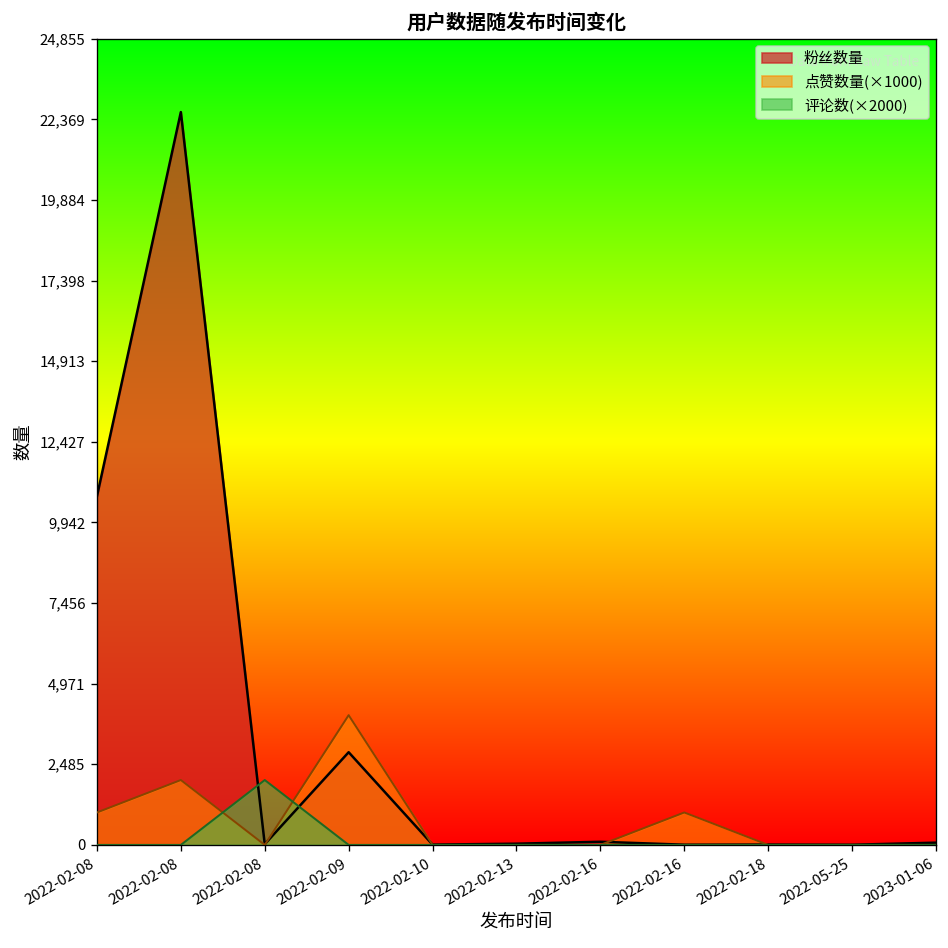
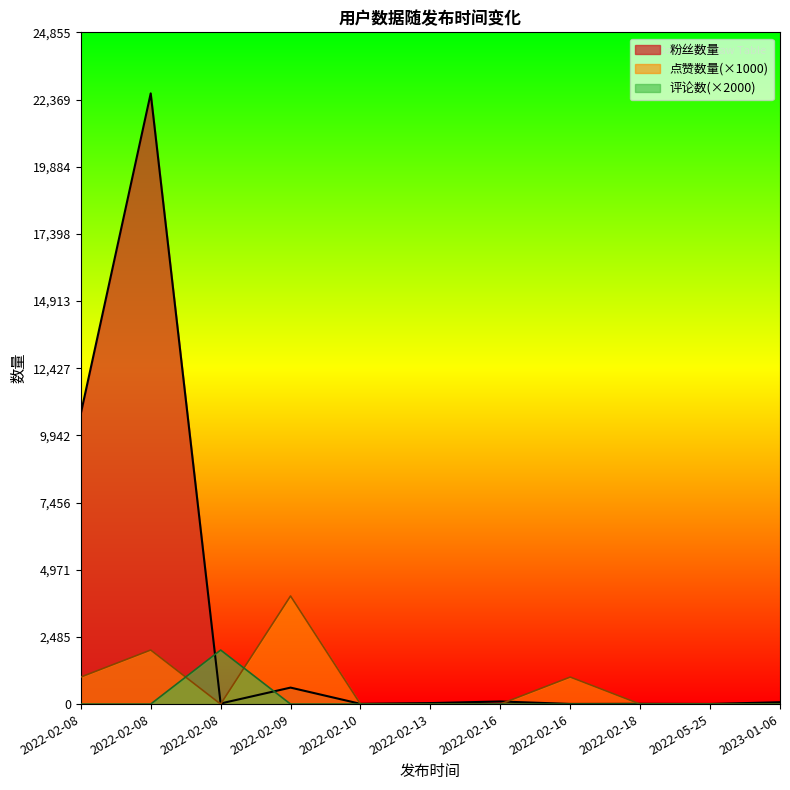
  {
    "粉丝数量": {
-     "2022-02-09": "2,900"
+     "2022-02-09": "600"
    },
    "点赞数量(×1000)": {
      "2022-02-09": "4,000"
    },
    "评论数(×2000)": {
      "2022-02-09": "0"
    }
  }
